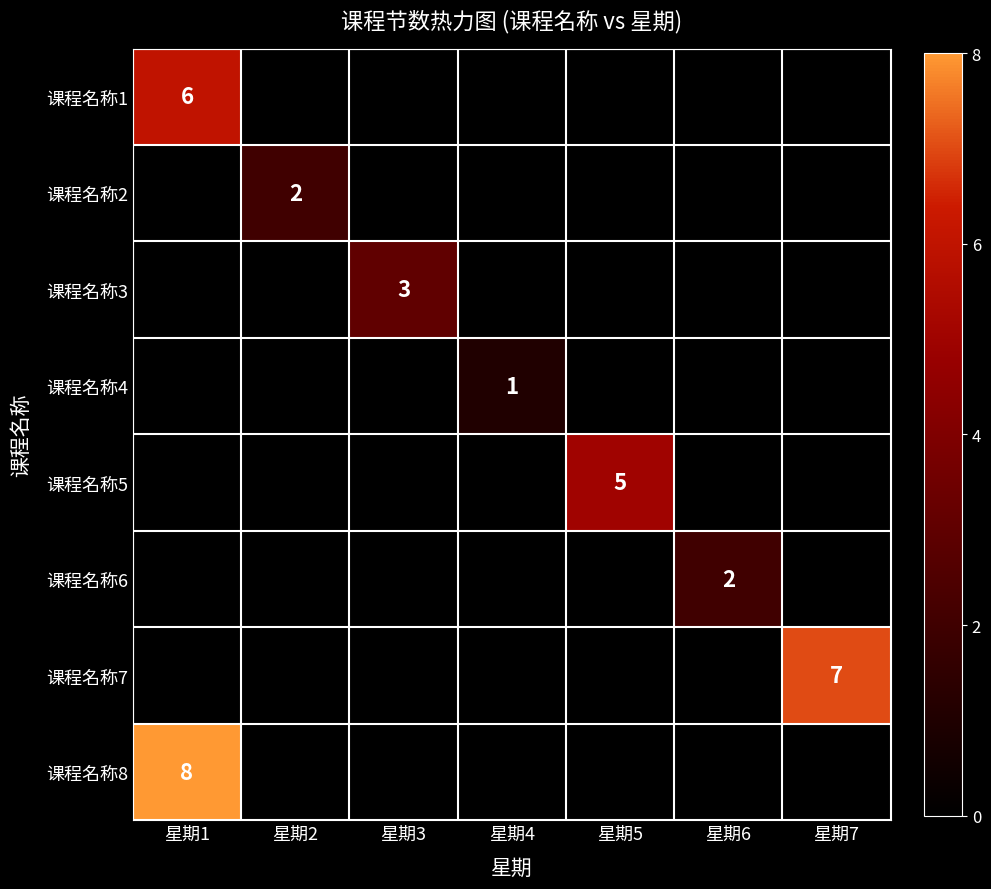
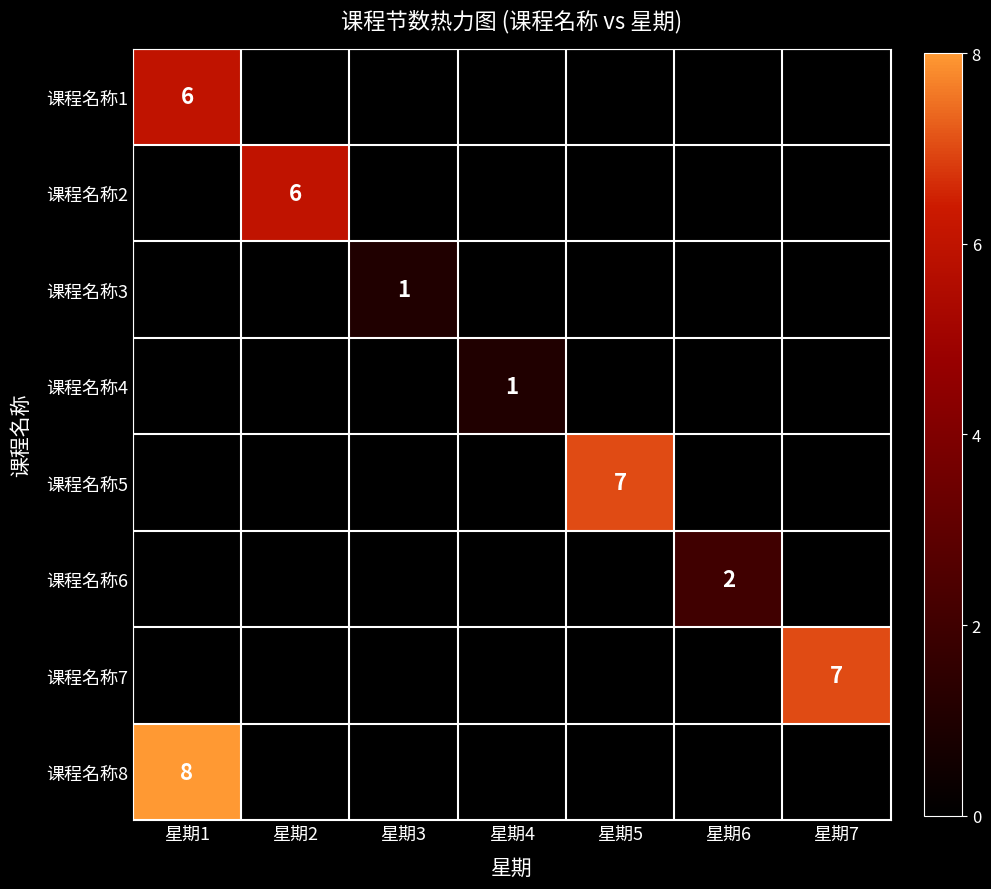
  {
    "课程名称1": {
      "星期1": 6
    },
    "课程名称2": {
-     "星期2": 2
+     "星期2": 6
    },
    "课程名称3": {
-     "星期3": 3
+     "星期3": 1
    },
    "课程名称4": {
      "星期4": 1
    },
    "课程名称5": {
-     "星期5": 5
+     "星期5": 7
    },
    "课程名称6": {
      "星期6": 2
    },
    "课程名称7": {
      "星期7": 7
    },
    "课程名称8": {
      "星期1": 8
    }
  }
